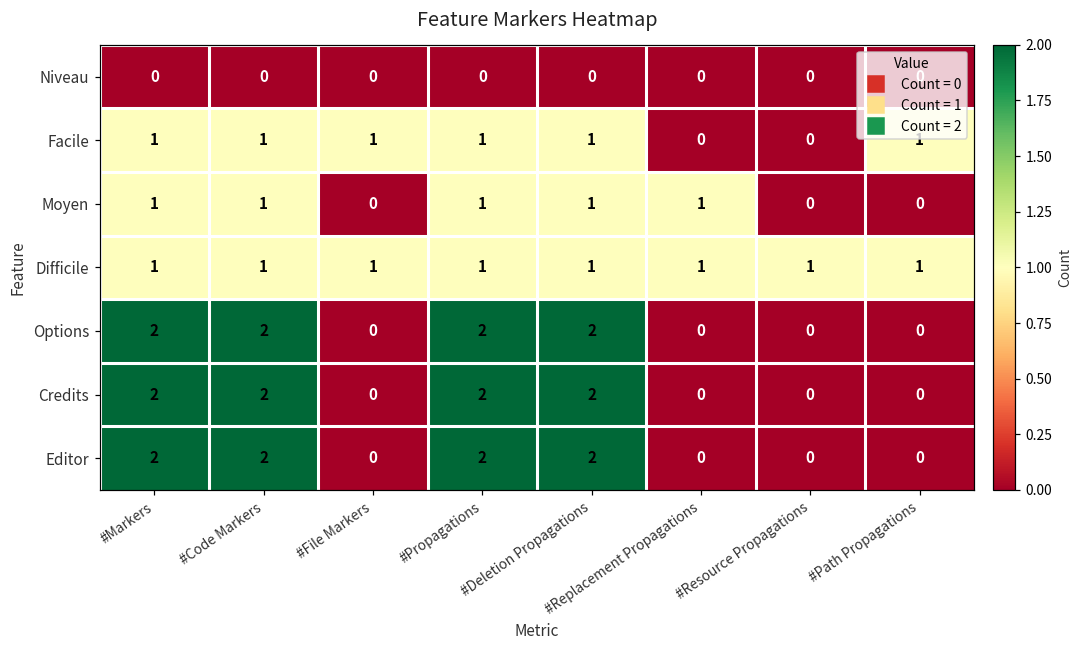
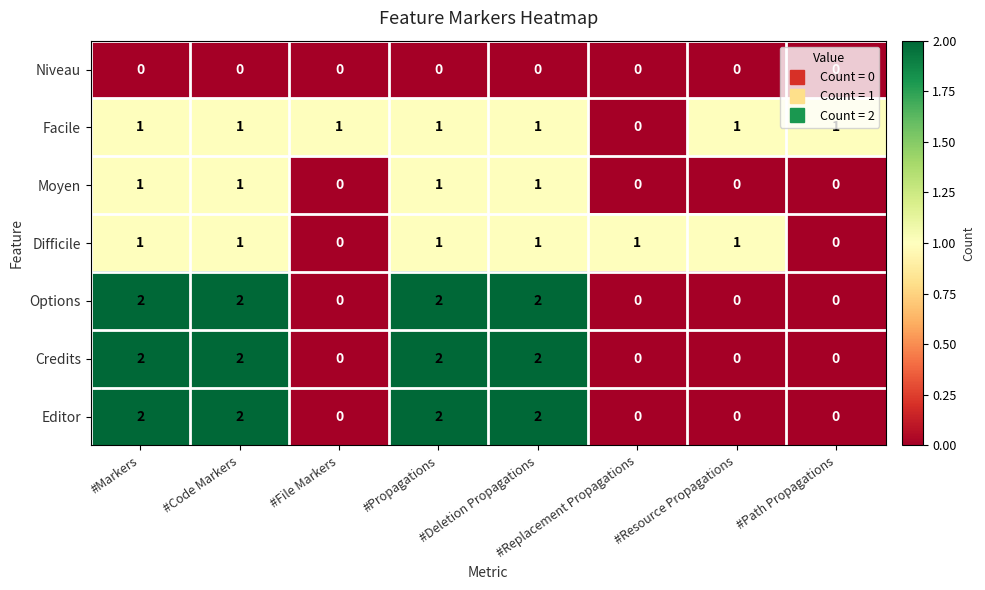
  {
    "Niveau": {
      "#Markers": 0,
      "#Code Markers": 0,
      "#File Markers": 0,
      "#Propagations": 0,
      "#Deletion Propagations": 0,
      "#Replacement Propagations": 0,
      "#Resource Propagations": 0
    },
    "Facile": {
      "#Markers": 1,
      "#Code Markers": 1,
      "#File Markers": 1,
      "#Propagations": 1,
      "#Deletion Propagations": 1,
      "#Replacement Propagations": 0,
-     "#Resource Propagations": 0
+     "#Resource Propagations": 1
    },
    "Moyen": {
      "#Markers": 1,
      "#Code Markers": 1,
      "#File Markers": 0,
      "#Propagations": 1,
      "#Deletion Propagations": 1,
-     "#Replacement Propagations": 1,
+     "#Replacement Propagations": 0,
      "#Resource Propagations": 0,
      "#Path Propagations": 0
    },
    "Difficile": {
      "#Markers": 1,
      "#Code Markers": 1,
-     "#File Markers": 1,
+     "#File Markers": 0,
      "#Propagations": 1,
      "#Deletion Propagations": 1,
      "#Replacement Propagations": 1,
      "#Resource Propagations": 1,
-     "#Path Propagations": 1
+     "#Path Propagations": 0
    },
    "Options": {
      "#Markers": 2,
      "#Code Markers": 2,
      "#File Markers": 0,
      "#Propagations": 2,
      "#Deletion Propagations": 2,
      "#Replacement Propagations": 0,
      "#Resource Propagations": 0,
      "#Path Propagations": 0
    },
    "Credits": {
      "#Markers": 2,
      "#Code Markers": 2,
      "#File Markers": 0,
      "#Propagations": 2,
      "#Deletion Propagations": 2,
      "#Replacement Propagations": 0,
      "#Resource Propagations": 0,
      "#Path Propagations": 0
    },
    "Editor": {
      "#Markers": 2,
      "#Code Markers": 2,
      "#File Markers": 0,
      "#Propagations": 2,
      "#Deletion Propagations": 2,
      "#Replacement Propagations": 0,
      "#Resource Propagations": 0,
      "#Path Propagations": 0
    }
  }
